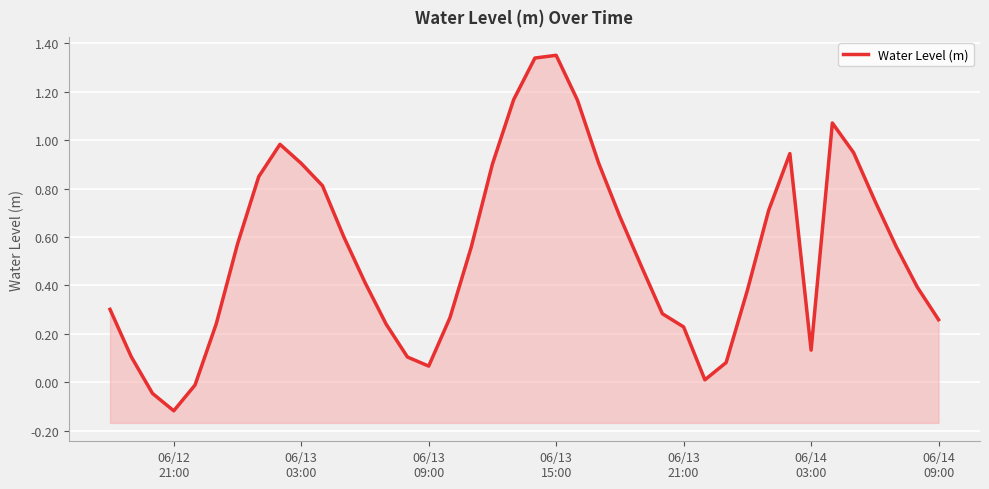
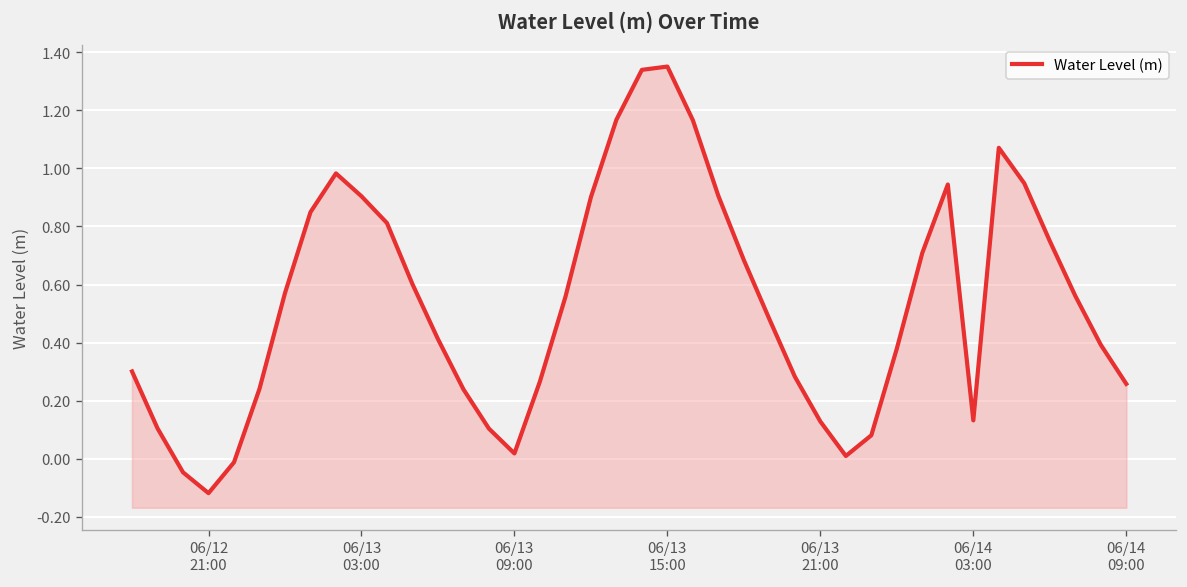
  {
    "06/12 21:00": -0.12,
    "06/13 03:00": 0.90,
-   "06/13 09:00": 0.07,
+   "06/13 09:00": 0.02,
    "06/13 15:00": 1.35,
-   "06/13 21:00": 0.23,
+   "06/13 21:00": 0.13,
    "06/14 03:00": 0.13,
    "06/14 09:00": 0.26
  }
